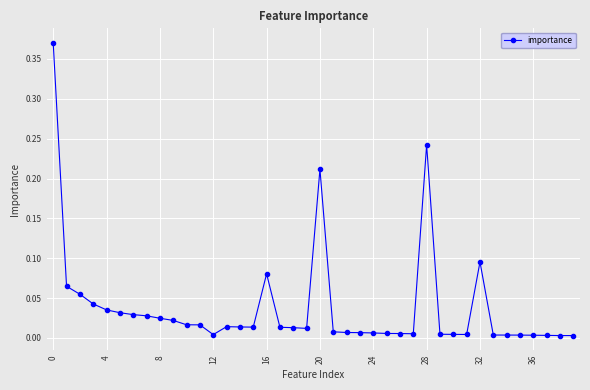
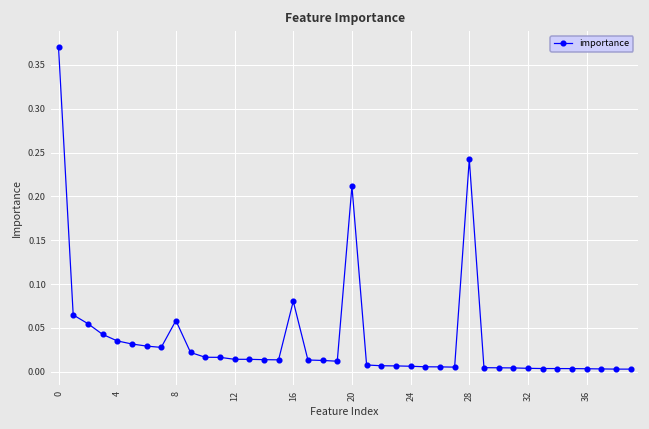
  {
    "0": 0.37,
    "4": 0.04,
-   "8": 0.02,
-   "12": 0.00,
+   "8": 0.06,
+   "12": 0.01,
    "16": 0.08,
    "20": 0.21,
    "24": 0.01,
    "28": 0.24,
-   "32": 0.10,
+   "32": 0.00,
    "36": 0.00
  }
